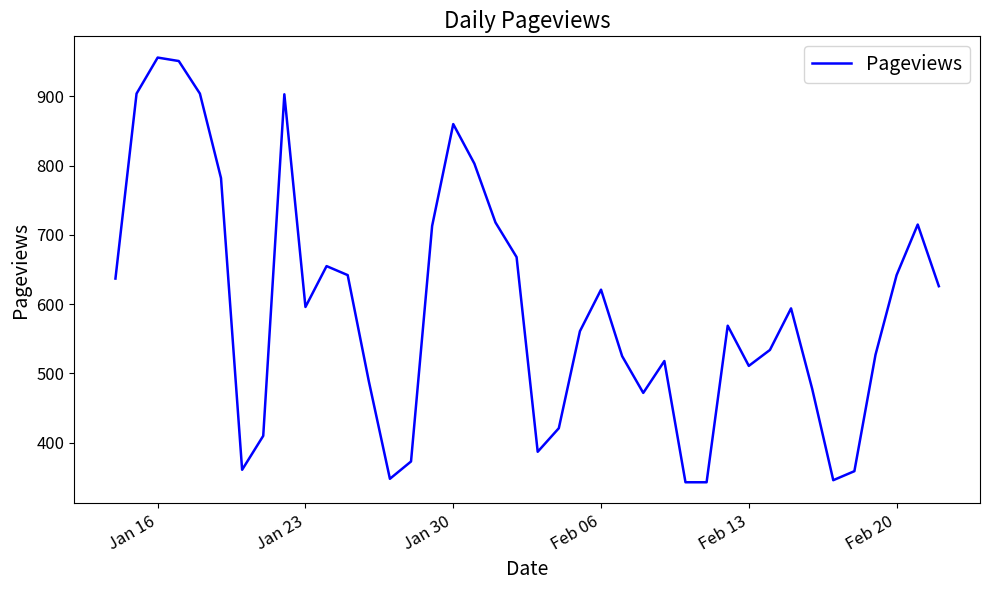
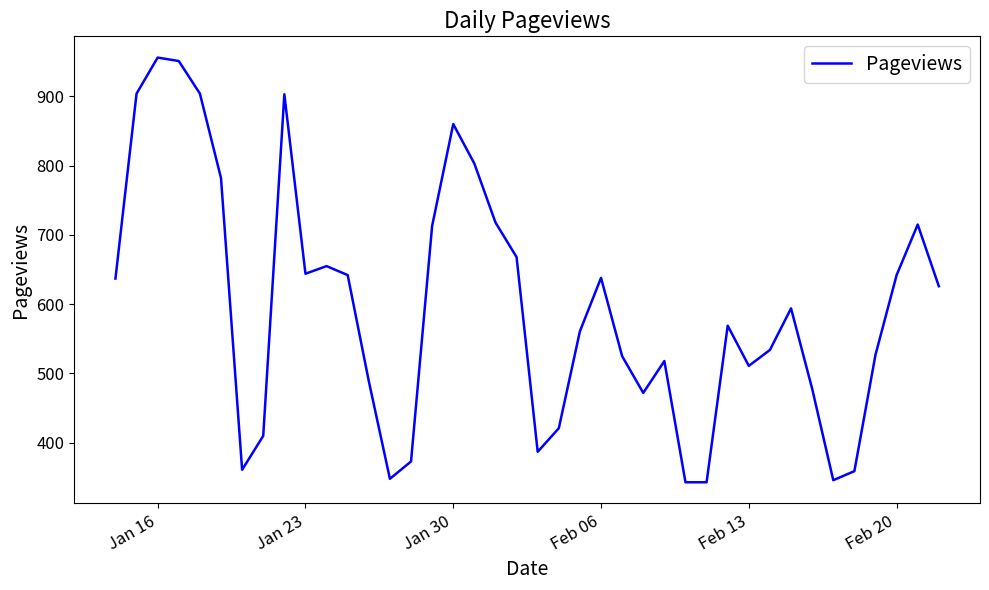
  {
    "Jan 16": 960,
-   "Jan 23": 600,
+   "Jan 23": 640,
    "Jan 30": 860,
-   "Feb 06": 620,
+   "Feb 06": 640,
    "Feb 13": 510,
    "Feb 20": 640
  }
